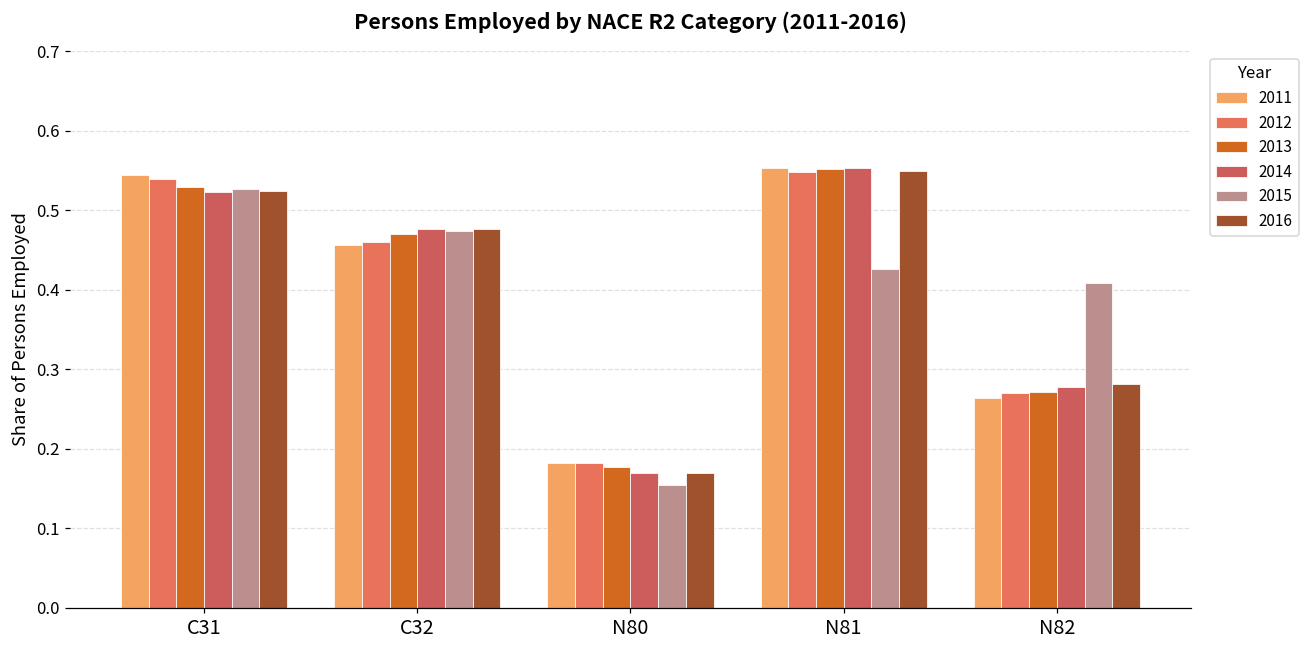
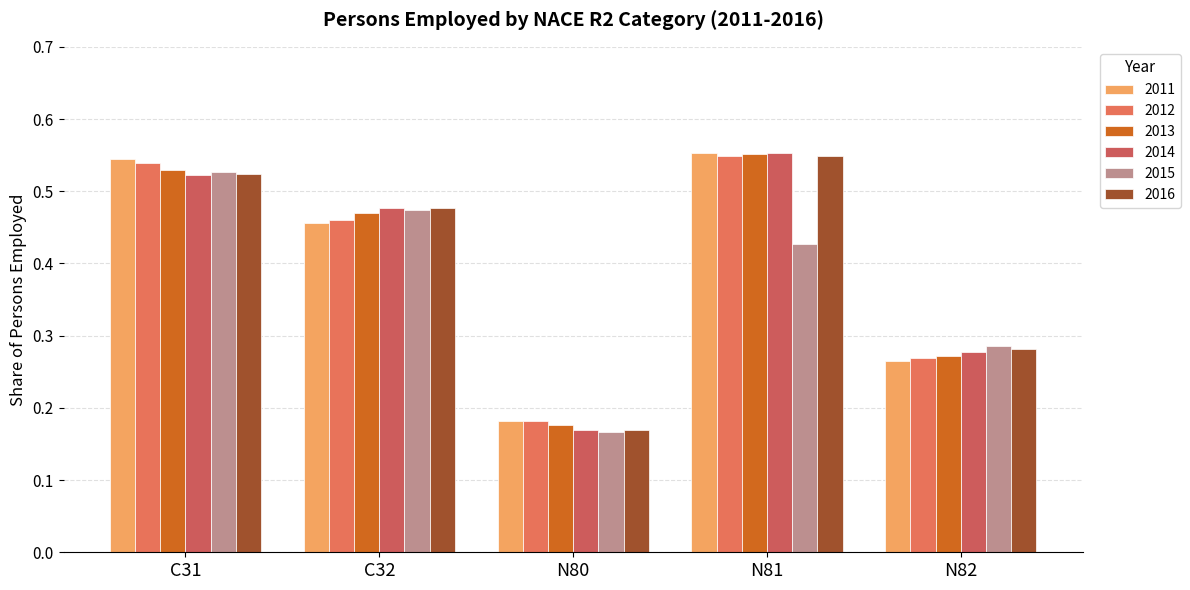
  {
    "2015": {
      "C31": 0.53,
      "C32": 0.47,
-     "N80": 0.15,
+     "N80": 0.17,
      "N81": 0.43,
-     "N82": 0.41
+     "N82": 0.29
    }
  }
